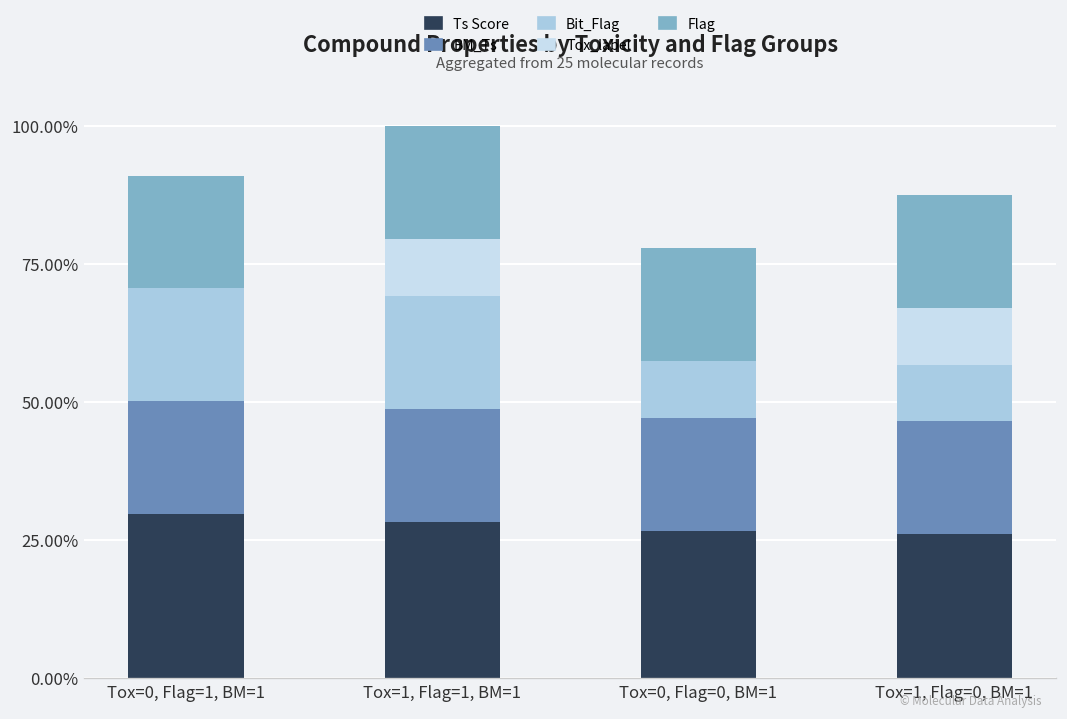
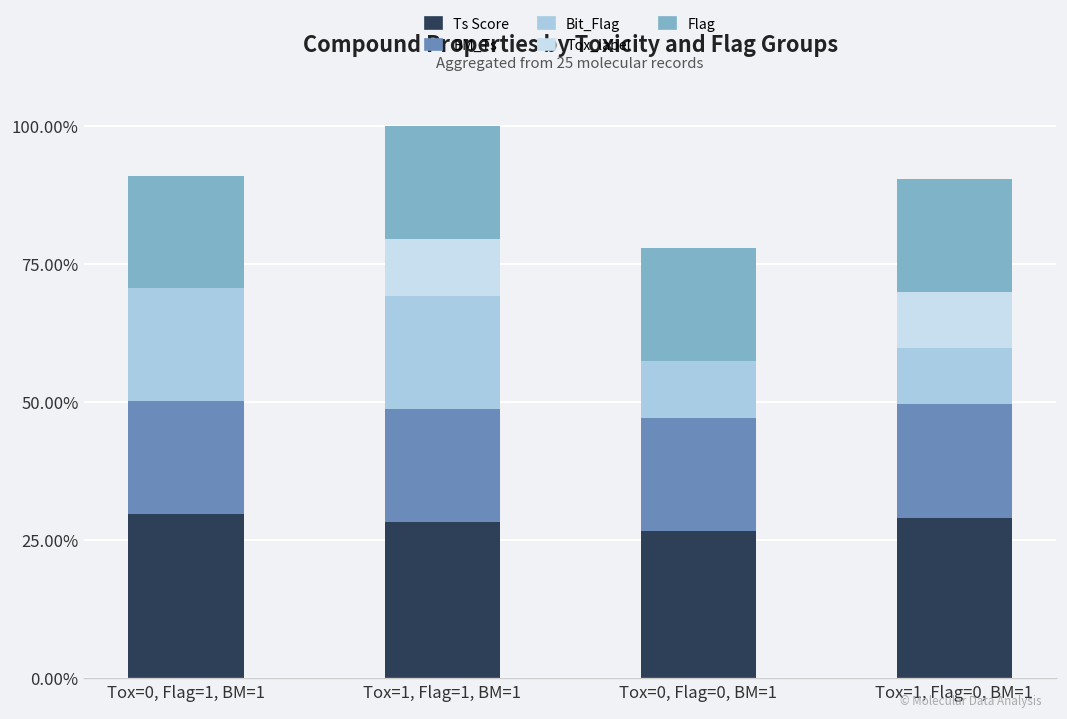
  {
    "Ts Score": {
      "Tox=0, Flag=1, BM=1": "30%",
      "Tox=1, Flag=1, BM=1": "28%",
      "Tox=0, Flag=0, BM=1": "27%",
-     "Tox=1, Flag=0, BM=1": "26%"
+     "Tox=1, Flag=0, BM=1": "29%"
    }
  }
